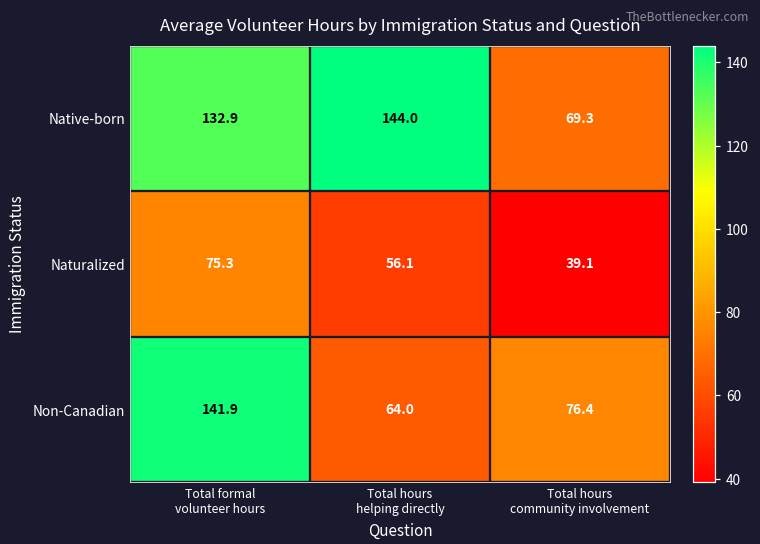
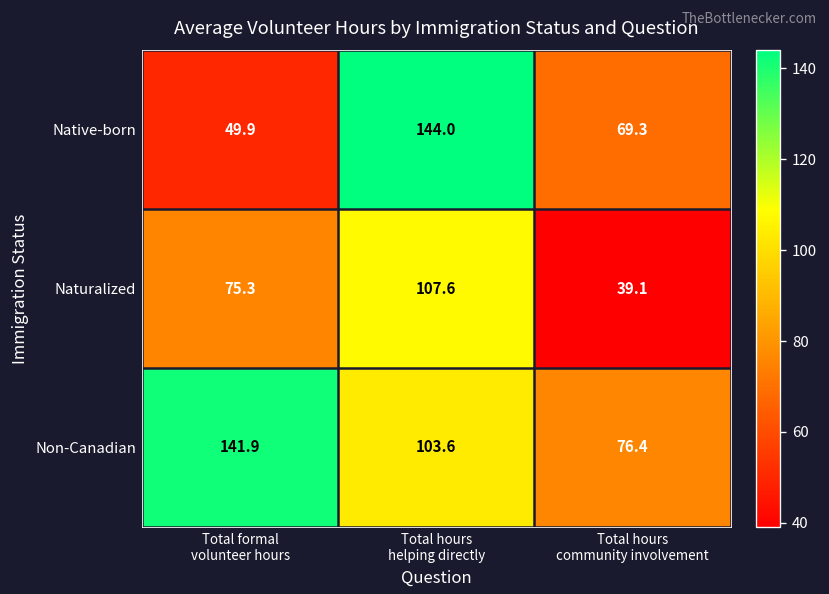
  {
    "Native-born": {
-     "Total formal volunteer hours": 132.9,
+     "Total formal volunteer hours": 49.9,
      "Total hours helping directly": 144.0,
      "Total hours community involvement": 69.3
    },
    "Naturalized": {
      "Total formal volunteer hours": 75.3,
-     "Total hours helping directly": 56.1,
+     "Total hours helping directly": 107.6,
      "Total hours community involvement": 39.1
    },
    "Non-Canadian": {
      "Total formal volunteer hours": 141.9,
-     "Total hours helping directly": 64.0,
+     "Total hours helping directly": 103.6,
      "Total hours community involvement": 76.4
    }
  }
